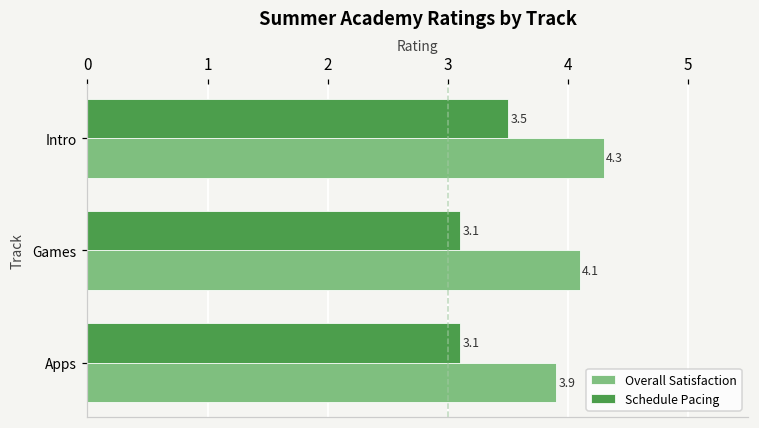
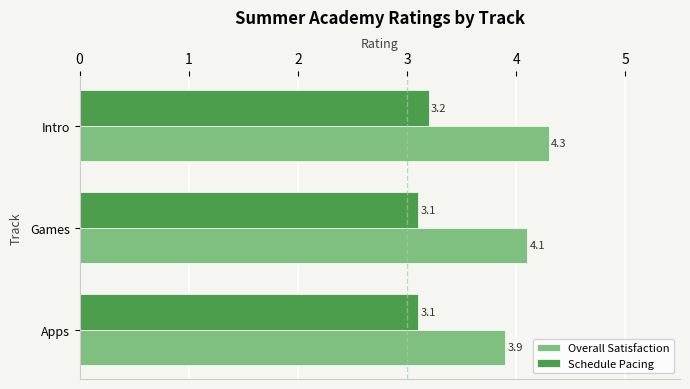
  {
    "Overall Satisfaction": {
      "Intro": 4.3,
      "Games": 4.1,
      "Apps": 3.9
    },
    "Schedule Pacing": {
-     "Intro": 3.5,
+     "Intro": 3.2,
      "Games": 3.1,
      "Apps": 3.1
    }
  }
